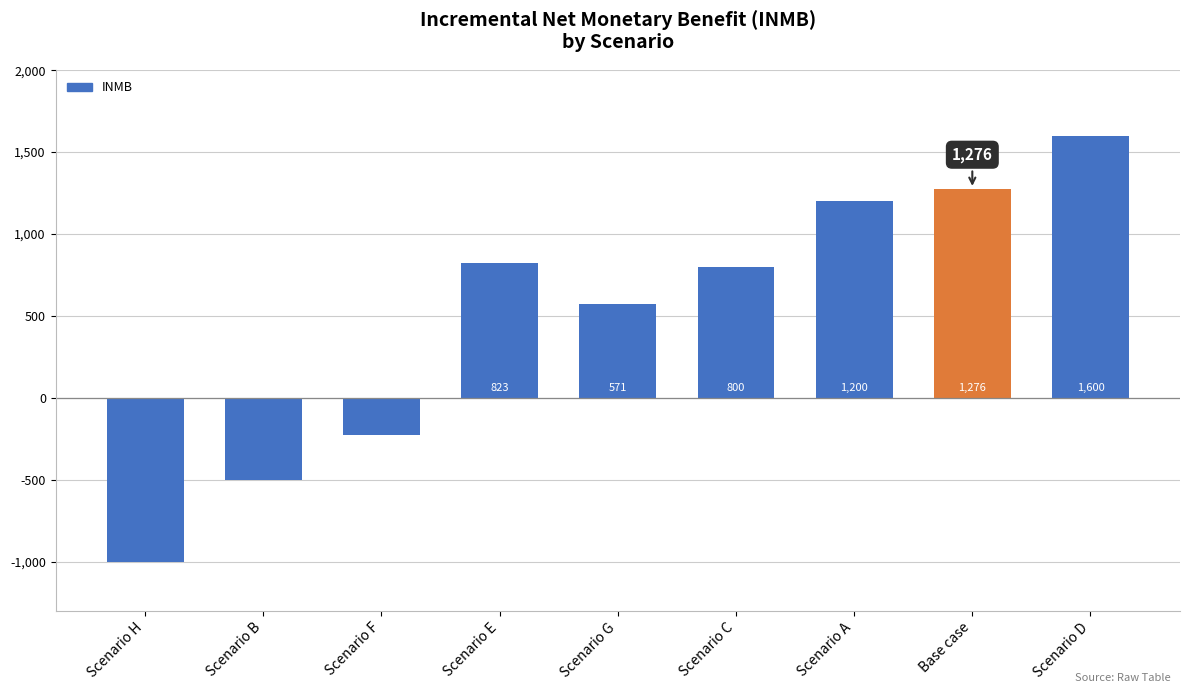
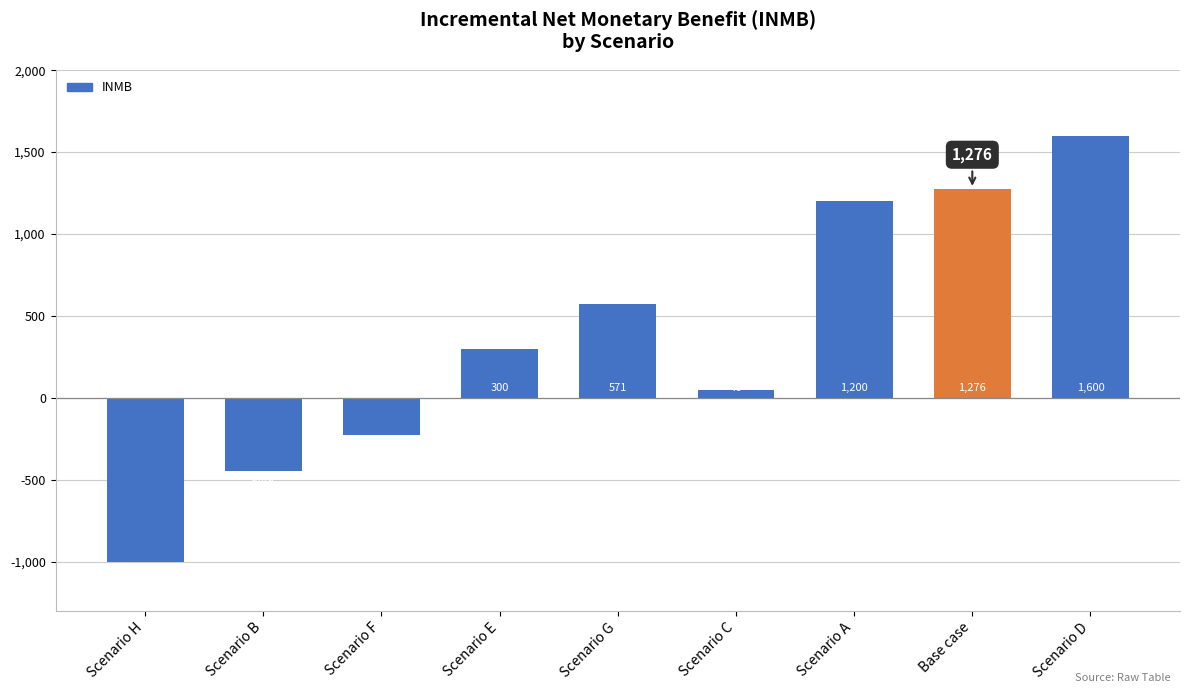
  {
-   "Scenario B": "-500",
-   "Scenario E": "823",
+   "Scenario B": "-450",
+   "Scenario E": "300",
    "Scenario G": "571",
-   "Scenario C": "800",
+   "Scenario C": "50",
    "Scenario A": "1,200",
    "Base case": "1,276",
    "Scenario D": "1,600"
  }
